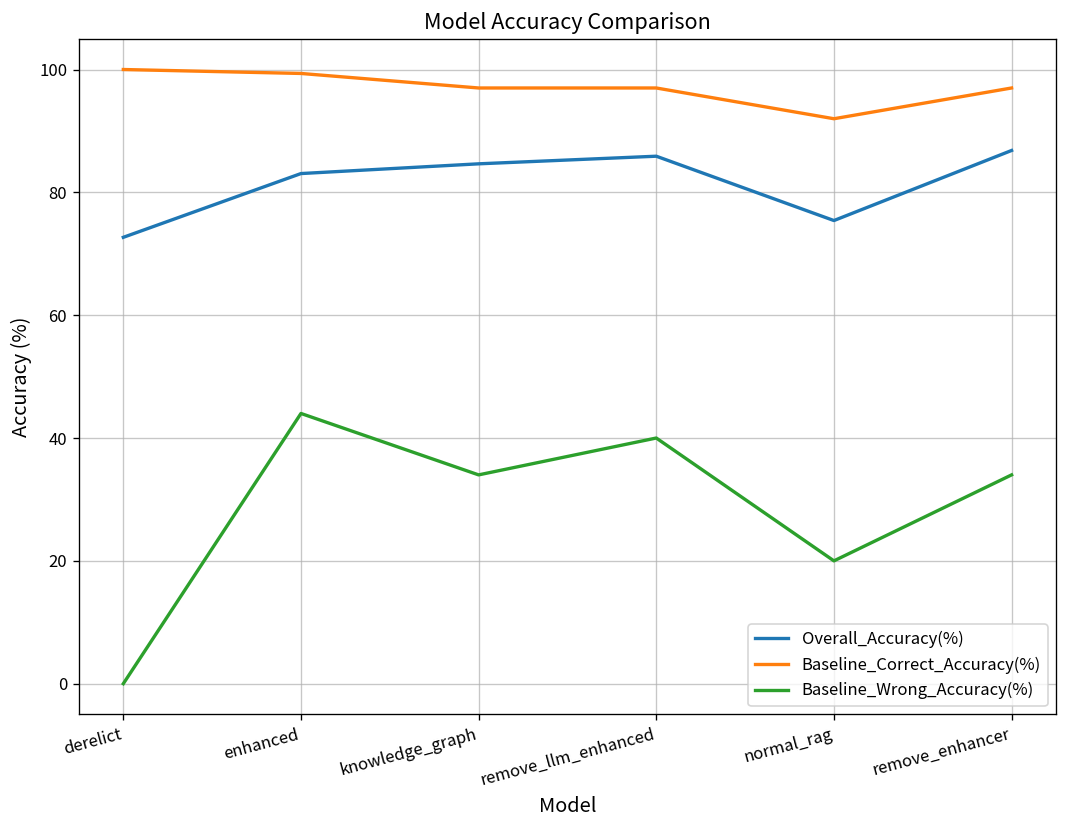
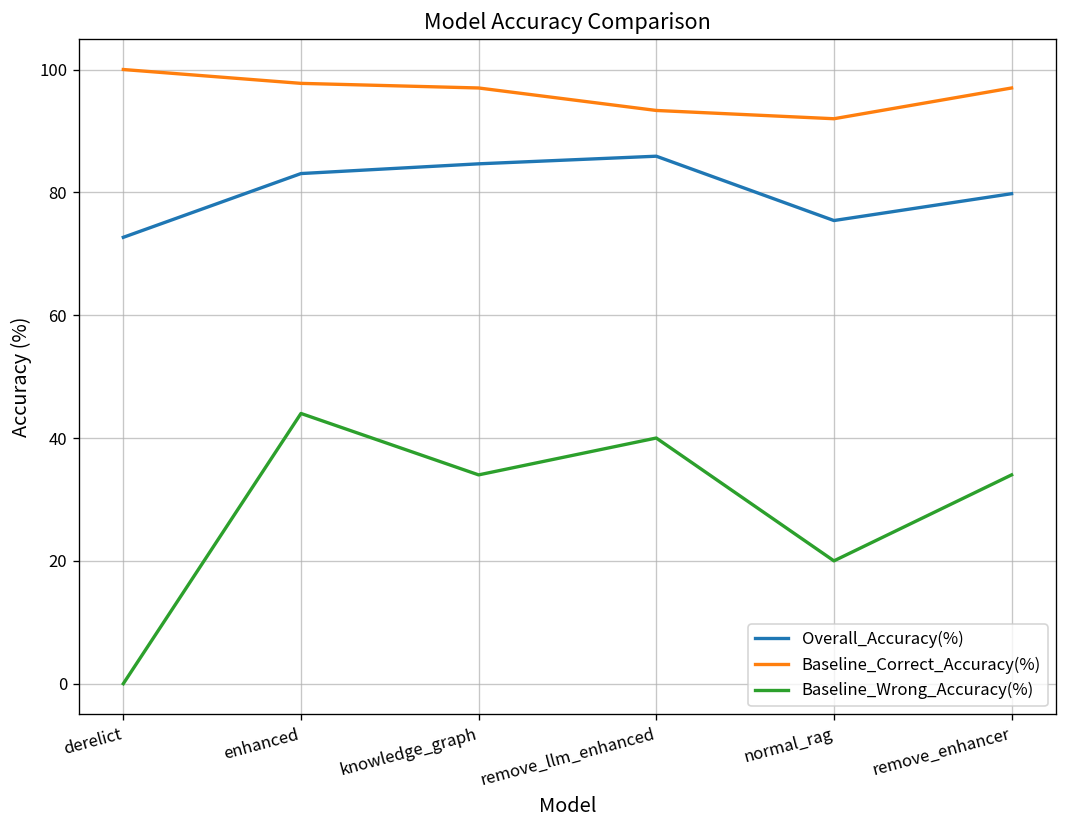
  {
    "Overall_Accuracy(%)": {
      "derelict": 73,
      "enhanced": 83,
      "knowledge_graph": 85,
      "remove_llm_enhanced": 86,
      "normal_rag": 75,
-     "remove_enhancer": 87
+     "remove_enhancer": 80
    },
    "Baseline_Correct_Accuracy(%)": {
      "derelict": 100,
-     "enhanced": 99,
+     "enhanced": 98,
      "knowledge_graph": 97,
-     "remove_llm_enhanced": 97,
+     "remove_llm_enhanced": 93,
      "normal_rag": 92,
      "remove_enhancer": 97
    },
    "Baseline_Wrong_Accuracy(%)": {
      "derelict": 0,
      "enhanced": 44,
      "knowledge_graph": 34,
      "remove_llm_enhanced": 40,
      "normal_rag": 20,
      "remove_enhancer": 34
    }
  }
